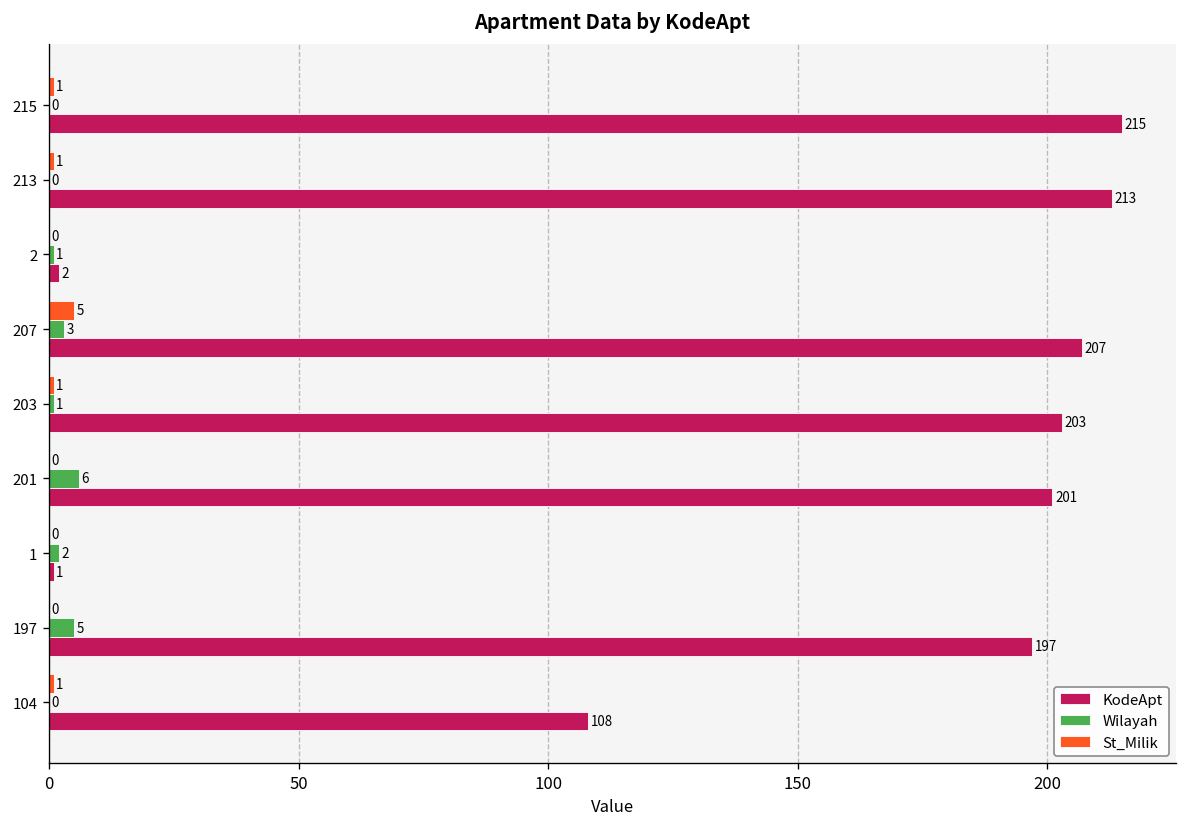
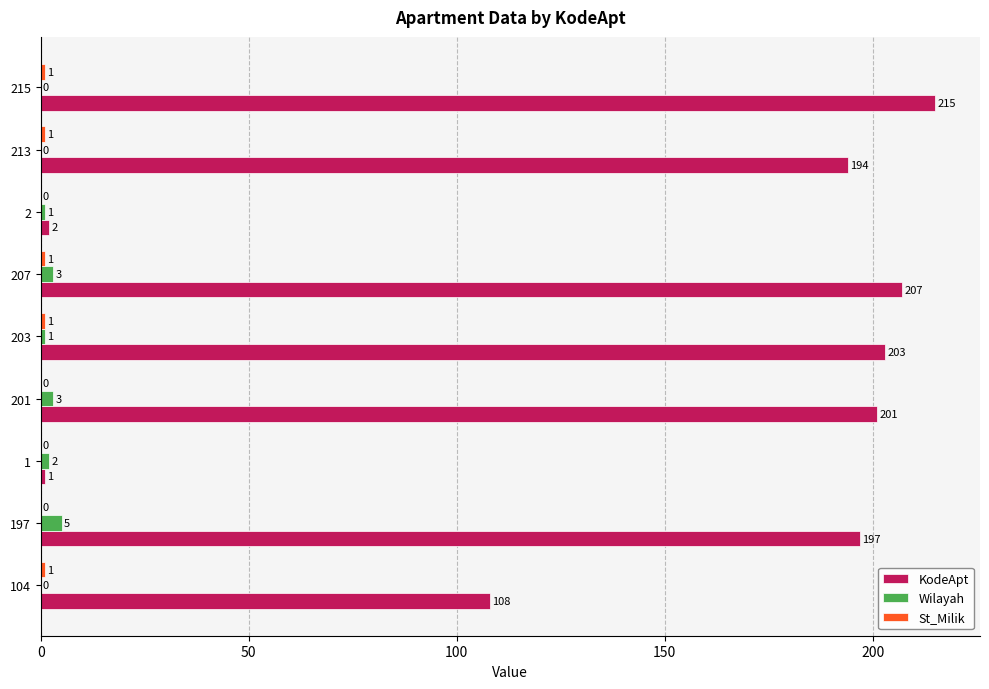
  {
    "KodeApt": {
      "215": 215,
-     "213": 213,
+     "213": 194,
      "2": 2,
      "207": 207,
      "203": 203,
      "201": 201,
      "1": 1,
      "197": 197,
      "104": 108
    },
    "Wilayah": {
      "215": 0,
      "213": 0,
      "2": 1,
      "207": 3,
      "203": 1,
-     "201": 6,
+     "201": 3,
      "1": 2,
      "197": 5,
      "104": 0
    },
    "St_Milik": {
      "215": 1,
      "213": 1,
      "2": 0,
-     "207": 5,
+     "207": 1,
      "203": 1,
      "201": 0,
      "1": 0,
      "197": 0,
      "104": 1
    }
  }
